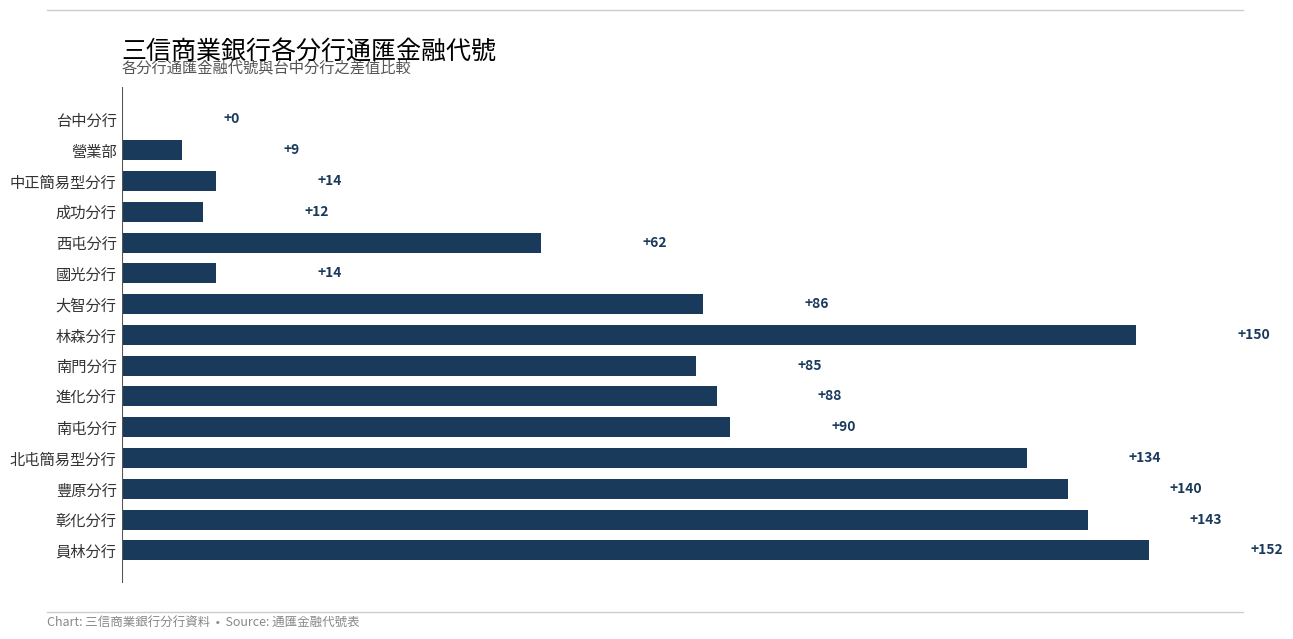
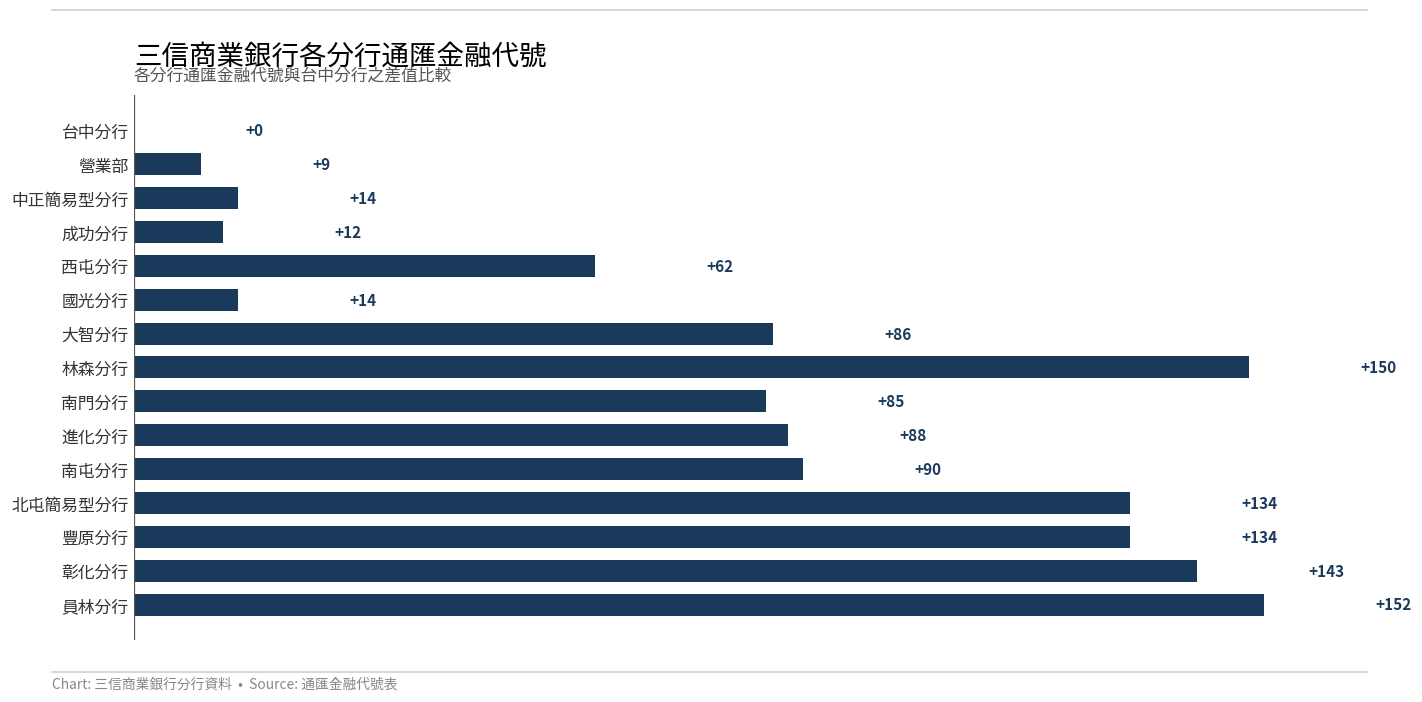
  {
-   "豐原分行": "+140"
+   "豐原分行": "+134"
  }
